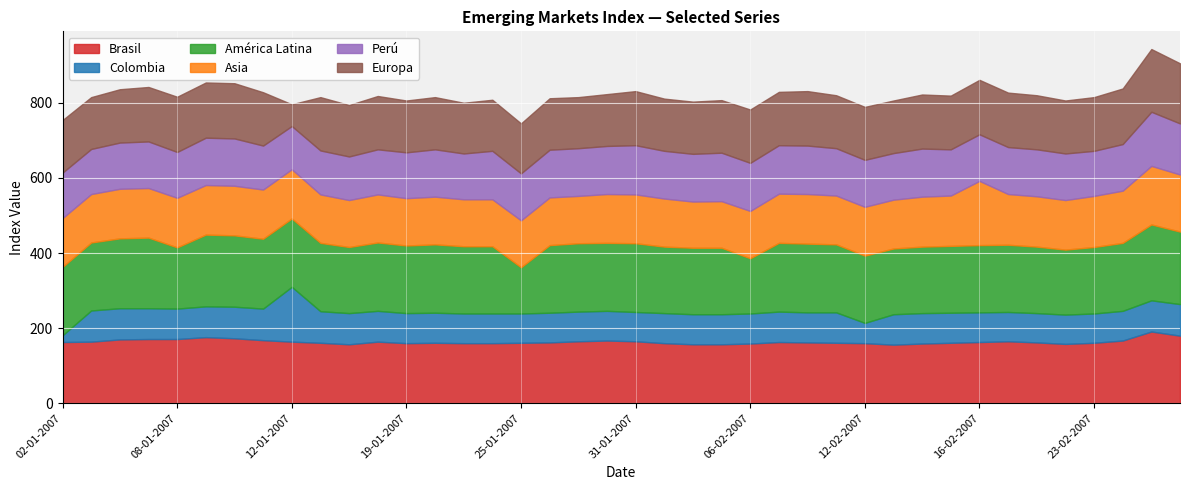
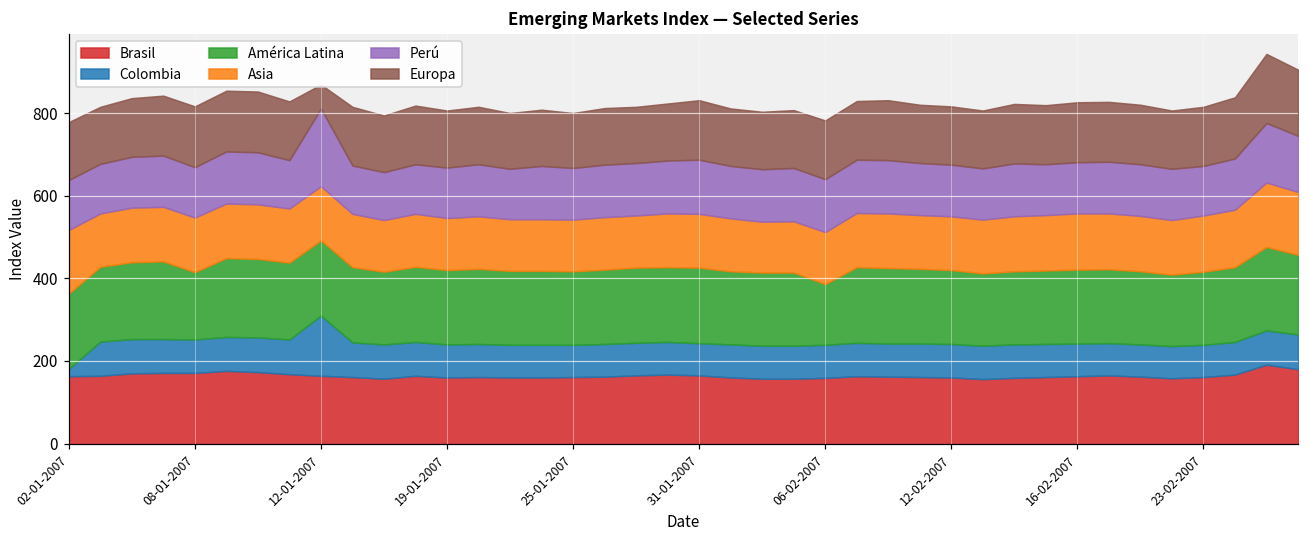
  {
    "Brasil": {
      "02-01-2007": 160,
      "08-01-2007": 170,
      "12-01-2007": 160,
      "19-01-2007": 160,
      "25-01-2007": 160,
      "31-01-2007": 170,
      "06-02-2007": 160,
      "12-02-2007": 160,
      "16-02-2007": 160,
      "23-02-2007": 160
    },
    "Colombia": {
      "02-01-2007": 20,
      "08-01-2007": 80,
      "12-01-2007": 150,
      "19-01-2007": 80,
      "25-01-2007": 80,
      "31-01-2007": 80,
      "06-02-2007": 80,
-     "12-02-2007": 50,
+     "12-02-2007": 80,
      "16-02-2007": 80,
      "23-02-2007": 80
    },
    "América Latina": {
      "02-01-2007": 180,
      "08-01-2007": 160,
      "12-01-2007": 180,
      "19-01-2007": 180,
-     "25-01-2007": 120,
+     "25-01-2007": 180,
      "31-01-2007": 180,
      "06-02-2007": 150,
      "12-02-2007": 180,
      "16-02-2007": 180,
      "23-02-2007": 180
    },
    "Asia": {
-     "02-01-2007": 130,
+     "02-01-2007": 150,
      "08-01-2007": 130,
      "12-01-2007": 130,
      "19-01-2007": 130,
      "25-01-2007": 130,
      "31-01-2007": 130,
      "06-02-2007": 130,
      "12-02-2007": 130,
-     "16-02-2007": 170,
+     "16-02-2007": 140,
      "23-02-2007": 140
    },
    "Perú": {
      "02-01-2007": 120,
      "08-01-2007": 120,
-     "12-01-2007": 120,
+     "12-01-2007": 190,
      "19-01-2007": 120,
      "25-01-2007": 130,
      "31-01-2007": 130,
      "06-02-2007": 130,
      "12-02-2007": 130,
      "16-02-2007": 120,
      "23-02-2007": 120
    },
    "Europa": {
      "02-01-2007": 140,
      "08-01-2007": 150,
      "19-01-2007": 140,
      "25-01-2007": 130,
      "31-01-2007": 140,
      "06-02-2007": 140,
      "12-02-2007": 140,
      "16-02-2007": 150,
      "23-02-2007": 140
    }
  }
